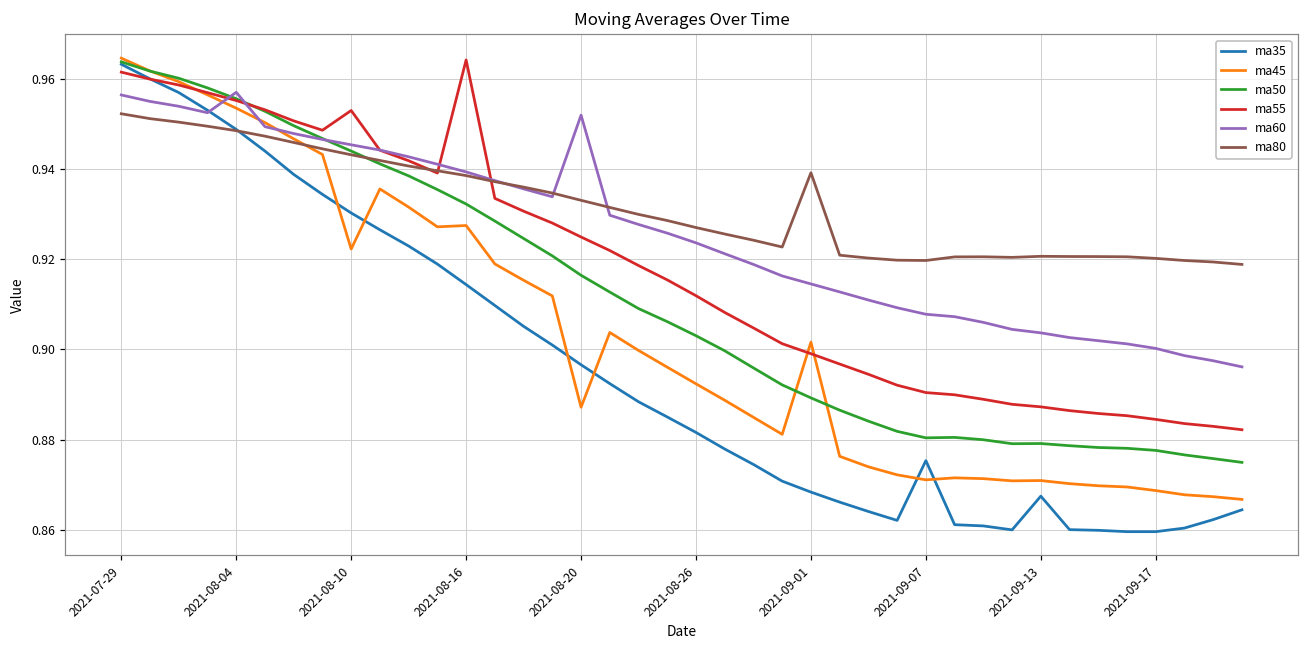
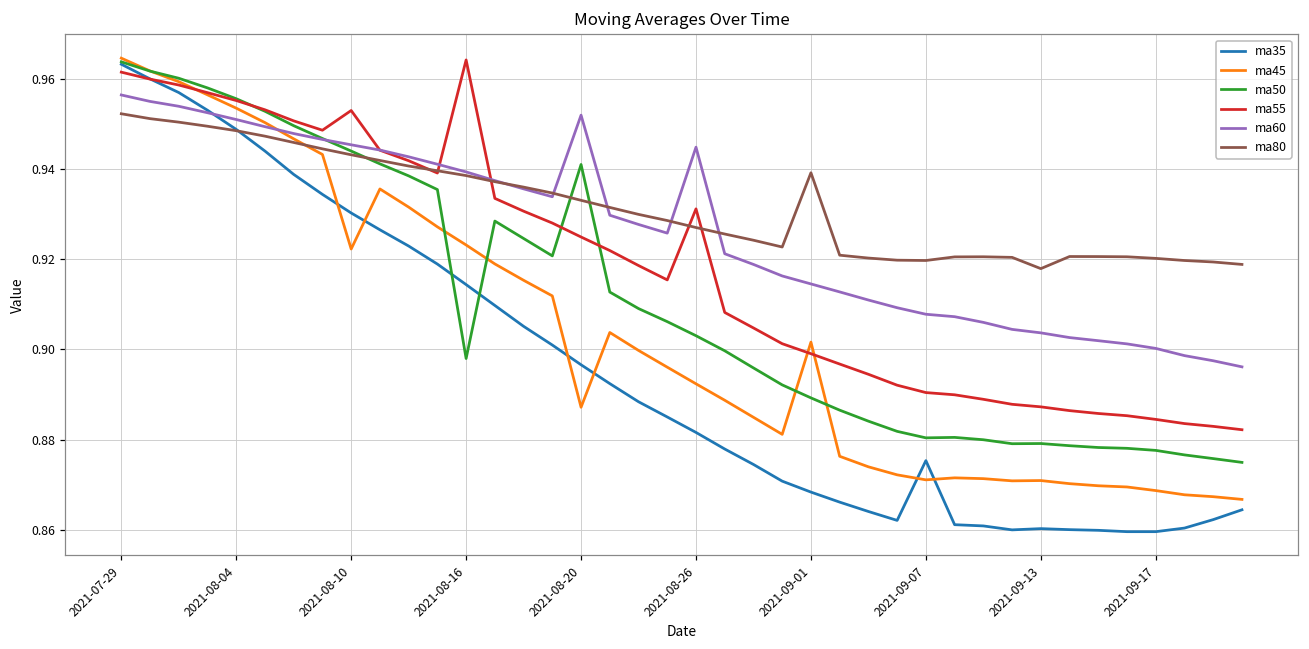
  {
    "ma35": {
      "2021-08-10": 0.930,
      "2021-08-16": 0.914,
      "2021-08-20": 0.897,
      "2021-08-26": 0.882,
      "2021-09-01": 0.868,
      "2021-09-07": 0.875,
-     "2021-09-13": 0.867,
+     "2021-09-13": 0.860,
      "2021-09-17": 0.860
    },
    "ma45": {
      "2021-07-29": 0.965,
      "2021-08-04": 0.953,
      "2021-08-10": 0.922,
-     "2021-08-16": 0.927,
+     "2021-08-16": 0.923,
      "2021-08-20": 0.887,
      "2021-08-26": 0.892,
      "2021-09-01": 0.902,
      "2021-09-07": 0.871,
      "2021-09-13": 0.871,
      "2021-09-17": 0.869
    },
    "ma50": {
      "2021-08-10": 0.944,
-     "2021-08-16": 0.932,
-     "2021-08-20": 0.916,
+     "2021-08-16": 0.898,
+     "2021-08-20": 0.941,
      "2021-08-26": 0.903,
      "2021-09-01": 0.889,
      "2021-09-07": 0.880,
      "2021-09-13": 0.879,
      "2021-09-17": 0.878
    },
    "ma55": {
      "2021-07-29": 0.961,
      "2021-08-10": 0.953,
      "2021-08-16": 0.964,
      "2021-08-20": 0.925,
-     "2021-08-26": 0.912,
+     "2021-08-26": 0.931,
      "2021-09-01": 0.899,
      "2021-09-07": 0.890,
      "2021-09-13": 0.887,
      "2021-09-17": 0.884
    },
    "ma60": {
      "2021-07-29": 0.956,
-     "2021-08-04": 0.957,
+     "2021-08-04": 0.951,
      "2021-08-10": 0.945,
      "2021-08-16": 0.939,
      "2021-08-20": 0.952,
-     "2021-08-26": 0.924,
+     "2021-08-26": 0.945,
      "2021-09-01": 0.915,
      "2021-09-07": 0.908,
      "2021-09-13": 0.904,
      "2021-09-17": 0.900
    },
    "ma80": {
      "2021-07-29": 0.952,
      "2021-08-10": 0.943,
      "2021-08-16": 0.939,
      "2021-08-20": 0.933,
      "2021-08-26": 0.927,
      "2021-09-01": 0.939,
      "2021-09-07": 0.920,
-     "2021-09-13": 0.921,
+     "2021-09-13": 0.918,
      "2021-09-17": 0.920
    }
  }
